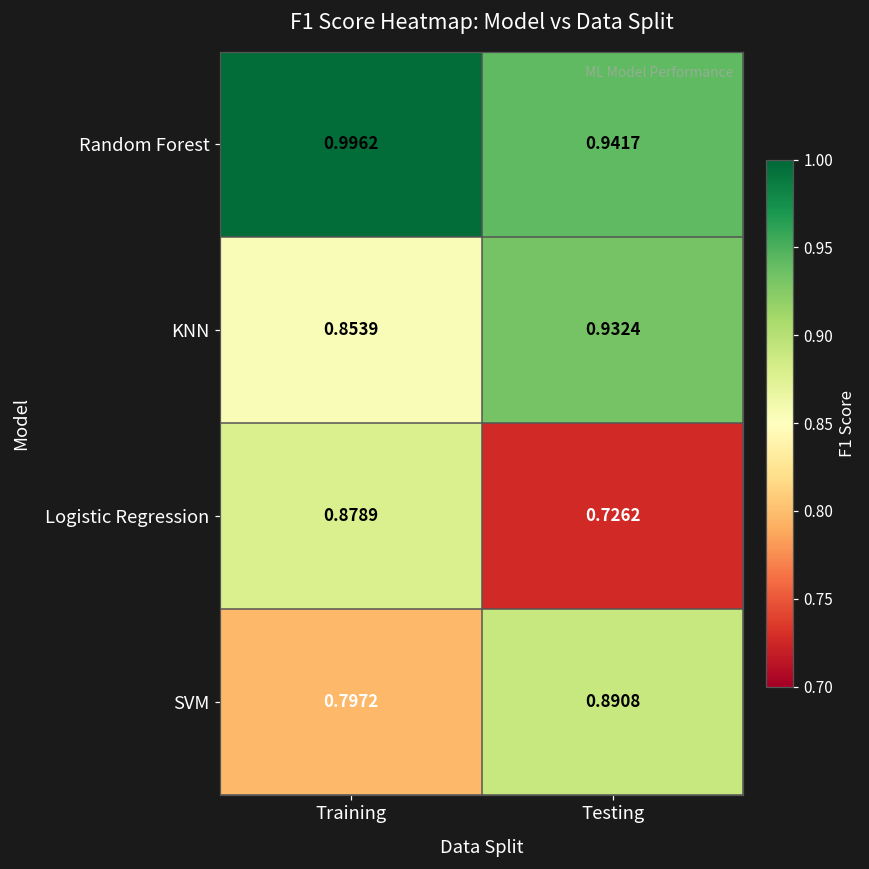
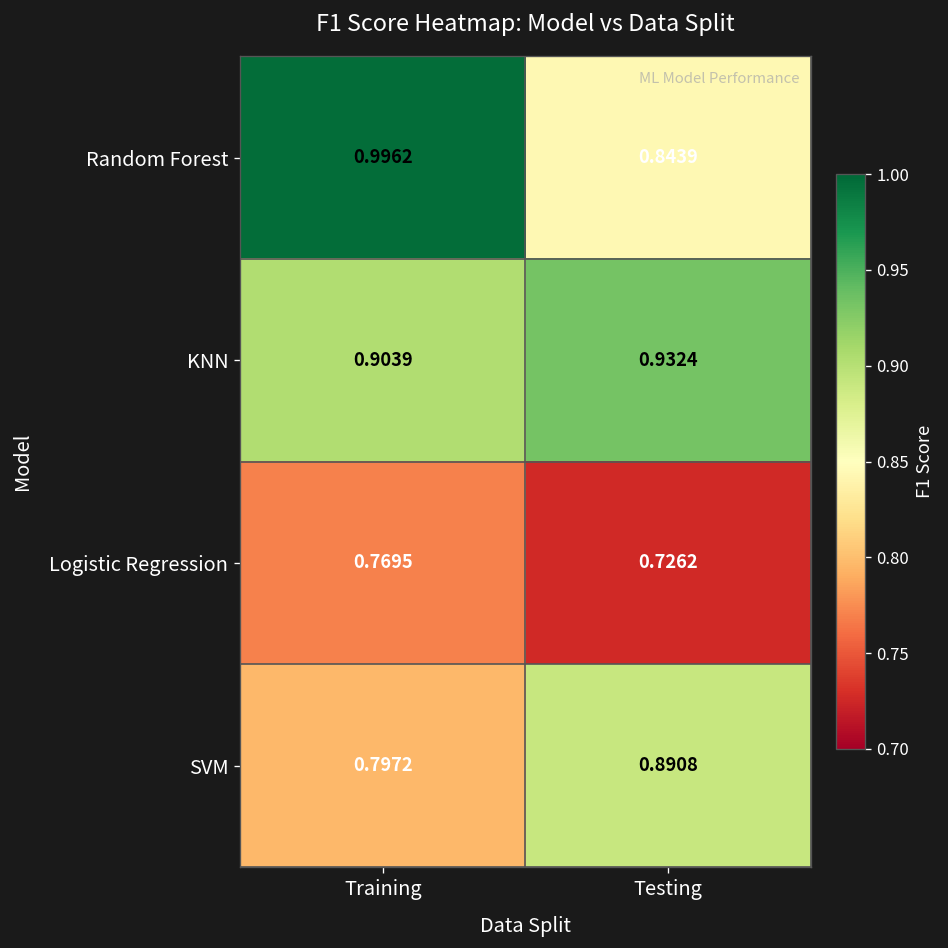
  {
    "Random Forest": {
      "Training": 0.9962,
-     "Testing": 0.9417
+     "Testing": 0.8439
    },
    "KNN": {
-     "Training": 0.8539,
+     "Training": 0.9039,
      "Testing": 0.9324
    },
    "Logistic Regression": {
-     "Training": 0.8789,
+     "Training": 0.7695,
      "Testing": 0.7262
    },
    "SVM": {
      "Training": 0.7972,
      "Testing": 0.8908
    }
  }
